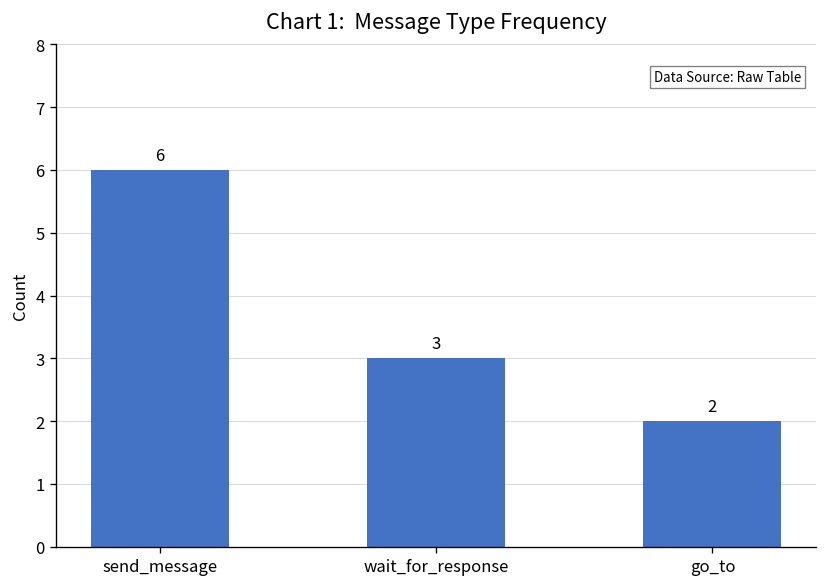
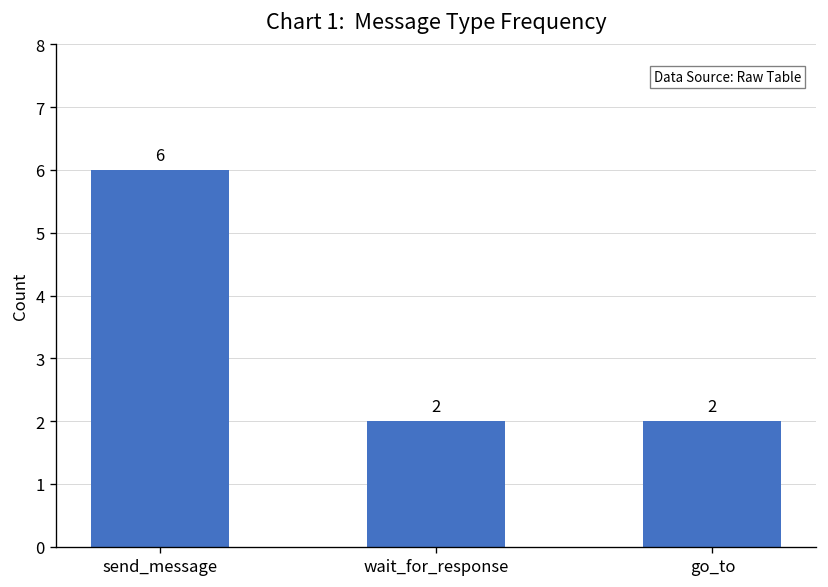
  {
    "send_message": 6,
-   "wait_for_response": 3,
+   "wait_for_response": 2,
    "go_to": 2
  }
